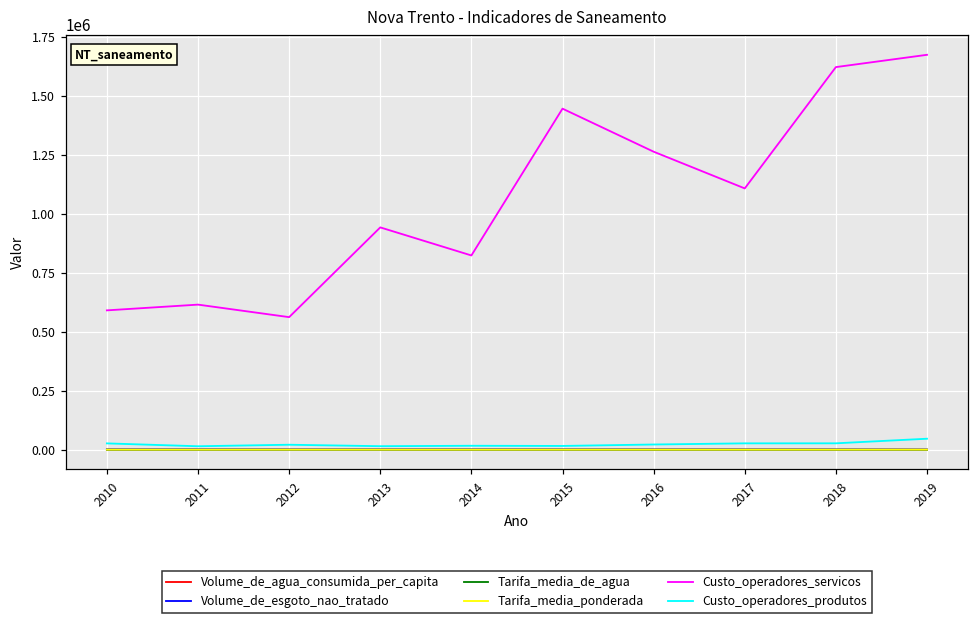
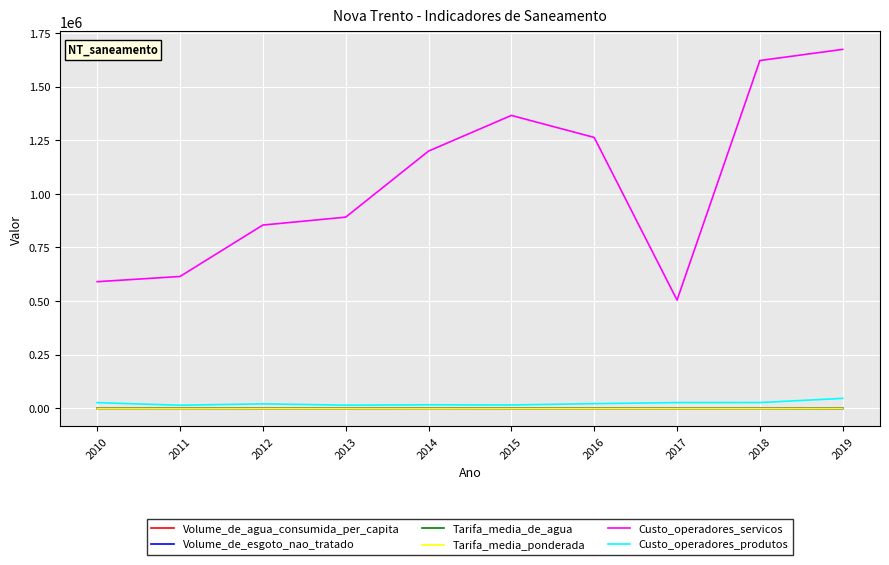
  {
    "Tarifa_media_ponderada": {
      "2010": 0,
      "2011": 0,
      "2012": 0,
      "2013": 0,
      "2014": 0,
      "2015": 0,
      "2016": 0,
      "2017": 0,
      "2018": 0,
      "2019": 0
    },
    "Custo_operadores_servicos": {
      "2010": 590000,
      "2011": 610000,
-     "2012": 560000,
-     "2013": 940000,
-     "2014": 820000,
-     "2015": 1450000,
+     "2012": 850000,
+     "2013": 890000,
+     "2014": 1200000,
+     "2015": 1370000,
      "2016": 1260000,
-     "2017": 1110000,
+     "2017": 500000,
      "2018": 1620000,
      "2019": 1670000
    },
    "Custo_operadores_produtos": {
      "2010": 30000,
      "2011": 10000,
      "2012": 20000,
      "2013": 10000,
      "2014": 20000,
      "2015": 20000,
      "2016": 20000,
      "2017": 30000,
      "2018": 30000,
      "2019": 50000
    }
  }
